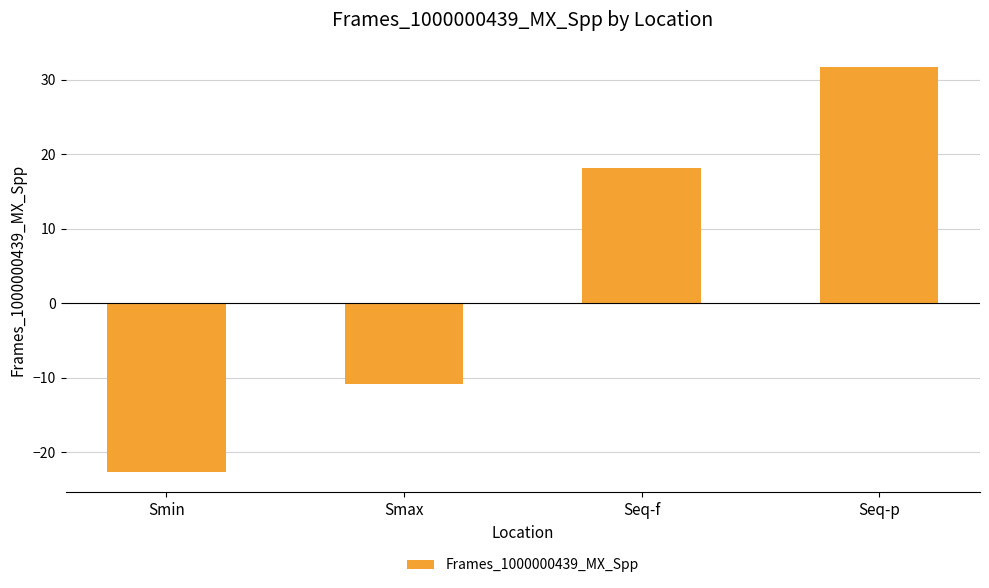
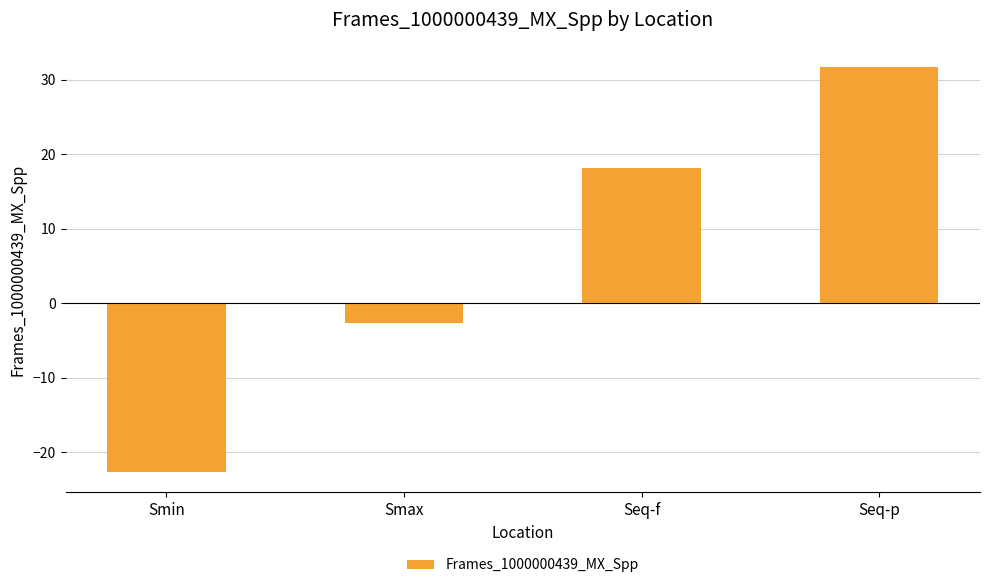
  {
    "Smin": -23,
-   "Smax": -11,
+   "Smax": -3,
    "Seq-f": 18,
    "Seq-p": 32
  }
